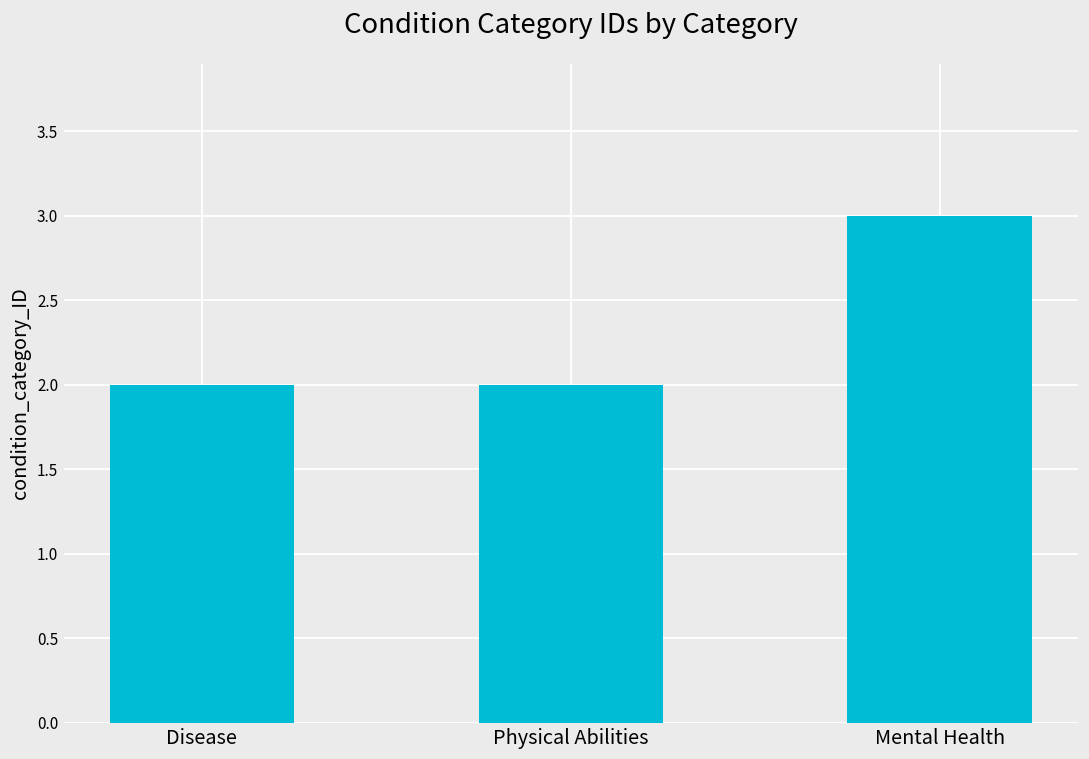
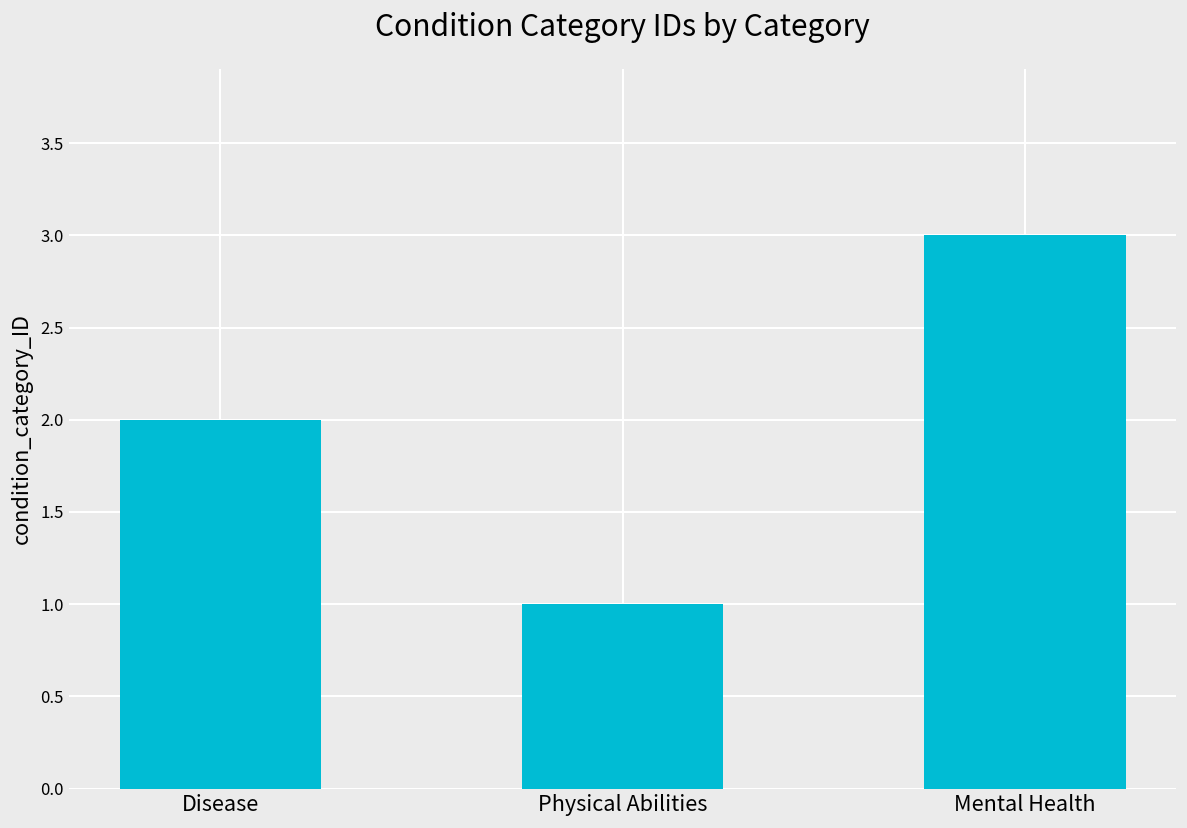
  {
    "Disease": 2,
-   "Physical Abilities": 2,
+   "Physical Abilities": 1,
    "Mental Health": 3
  }
